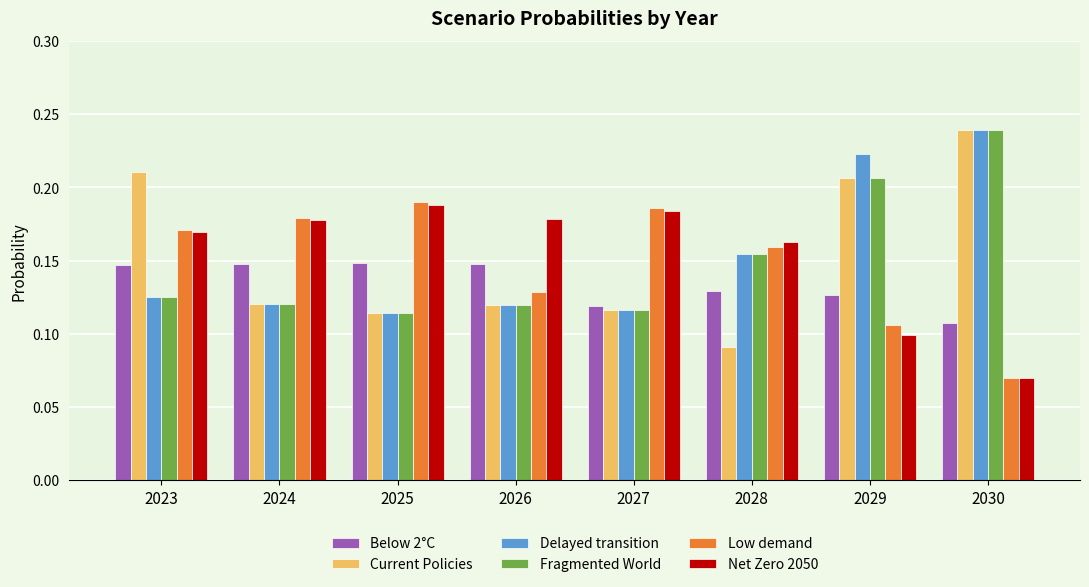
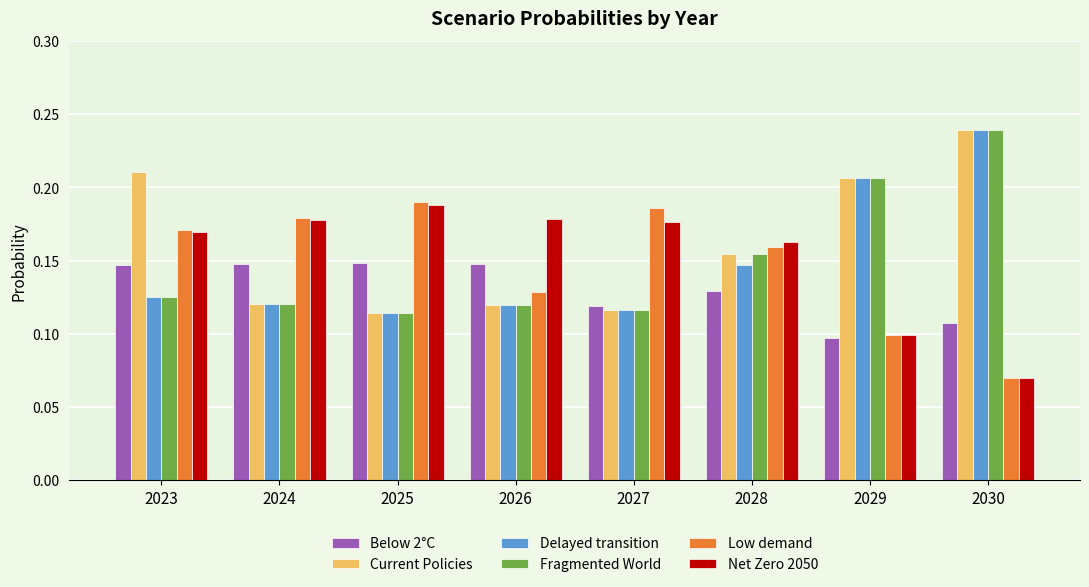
  {
    "Below 2°C": {
      "2023": 0.147,
      "2024": 0.148,
      "2025": 0.148,
      "2026": 0.148,
      "2027": 0.119,
      "2028": 0.129,
-     "2029": 0.127,
+     "2029": 0.097,
      "2030": 0.107
    },
    "Current Policies": {
      "2023": 0.211,
      "2024": 0.120,
      "2025": 0.114,
      "2026": 0.120,
      "2027": 0.116,
-     "2028": 0.091,
+     "2028": 0.155,
      "2029": 0.206,
      "2030": 0.239
    },
    "Delayed transition": {
      "2023": 0.125,
      "2024": 0.120,
      "2025": 0.114,
      "2026": 0.120,
      "2027": 0.116,
-     "2028": 0.155,
-     "2029": 0.222,
+     "2028": 0.147,
+     "2029": 0.206,
      "2030": 0.239
    },
    "Fragmented World": {
      "2023": 0.125,
      "2024": 0.120,
      "2025": 0.114,
      "2026": 0.120,
      "2027": 0.116,
      "2028": 0.155,
      "2029": 0.206,
      "2030": 0.239
    },
    "Low demand": {
      "2023": 0.171,
      "2024": 0.179,
      "2025": 0.190,
      "2026": 0.128,
      "2027": 0.186,
      "2028": 0.159,
-     "2029": 0.106,
+     "2029": 0.099,
      "2030": 0.070
    },
    "Net Zero 2050": {
      "2023": 0.170,
      "2024": 0.177,
      "2025": 0.188,
      "2026": 0.178,
-     "2027": 0.184,
+     "2027": 0.177,
      "2028": 0.163,
      "2029": 0.099,
      "2030": 0.070
    }
  }
